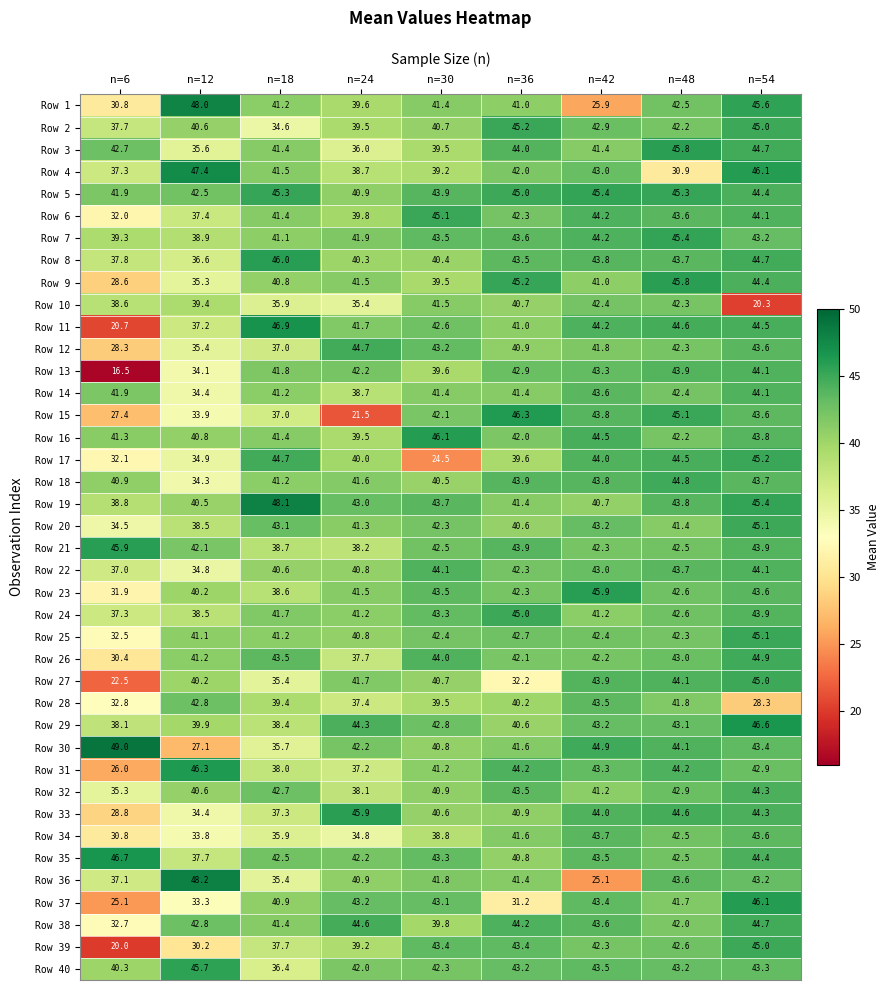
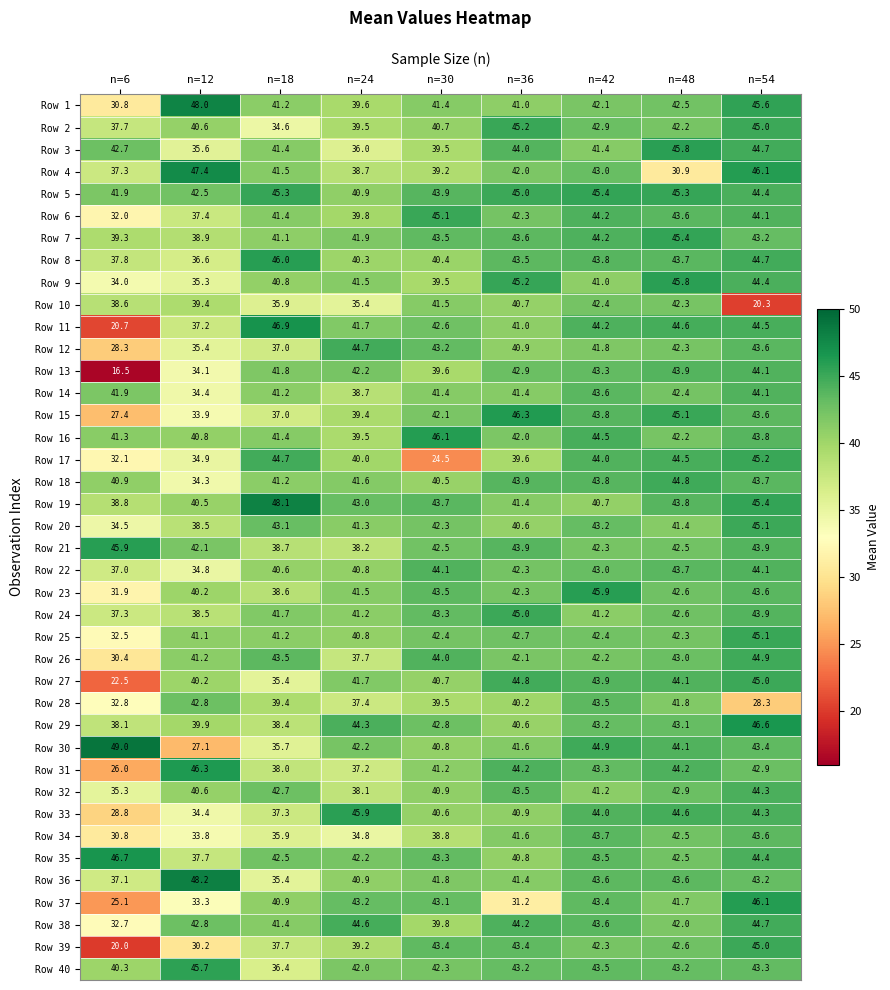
  {
    "Row 1": {
      "n=6": 30.8,
      "n=12": 48.0,
      "n=18": 41.2,
      "n=24": 39.6,
      "n=30": 41.4,
      "n=36": 41.0,
-     "n=42": 25.9,
+     "n=42": 42.1,
      "n=48": 42.5,
      "n=54": 45.6
    },
    "Row 9": {
-     "n=6": 28.6,
+     "n=6": 34.0,
      "n=12": 35.3,
      "n=18": 40.8,
      "n=24": 41.5,
      "n=30": 39.5,
      "n=36": 45.2,
      "n=42": 41.0,
      "n=48": 45.8,
      "n=54": 44.4
    },
    "Row 15": {
      "n=6": 27.4,
      "n=12": 33.9,
      "n=18": 37.0,
-     "n=24": 21.5,
+     "n=24": 39.4,
      "n=30": 42.1,
      "n=36": 46.3,
      "n=42": 43.8,
      "n=48": 45.1,
      "n=54": 43.6
    },
    "Row 27": {
      "n=6": 22.5,
      "n=12": 40.2,
      "n=18": 35.4,
      "n=24": 41.7,
      "n=30": 40.7,
-     "n=36": 32.2,
+     "n=36": 44.8,
      "n=42": 43.9,
      "n=48": 44.1,
      "n=54": 45.0
    },
    "Row 36": {
      "n=6": 37.1,
      "n=12": 48.2,
      "n=18": 35.4,
      "n=24": 40.9,
      "n=30": 41.8,
      "n=36": 41.4,
-     "n=42": 25.1,
+     "n=42": 43.6,
      "n=48": 43.6,
      "n=54": 43.2
    }
  }
